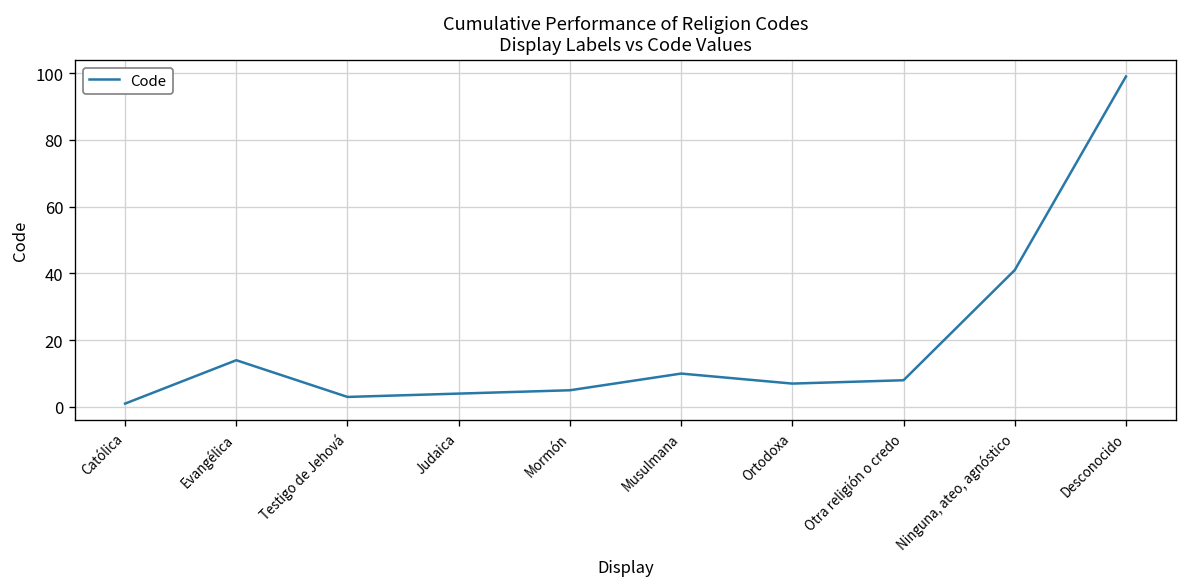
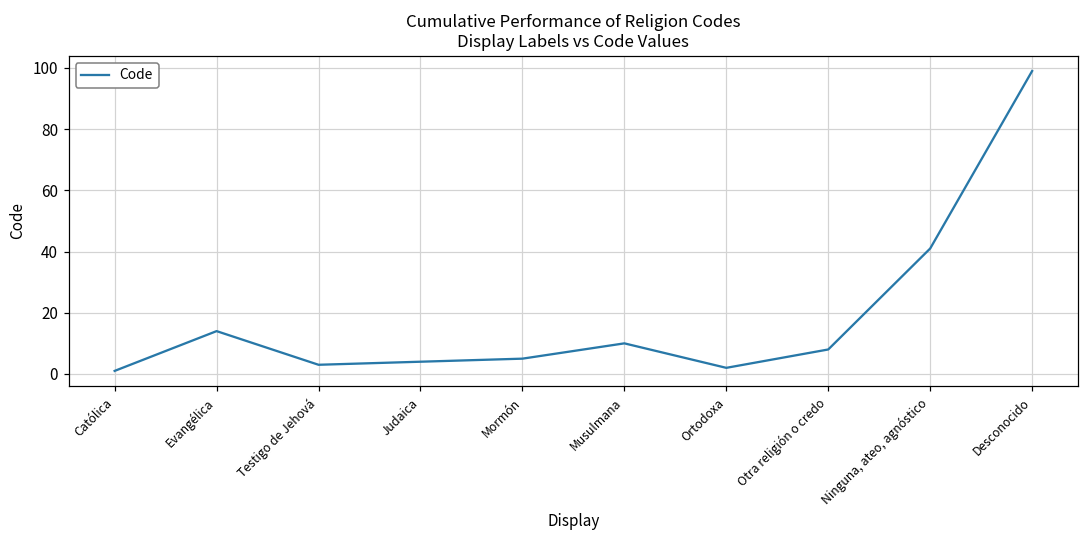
  {
    "Católica": 1,
    "Evangélica": 14,
    "Testigo de Jehová": 3,
    "Judaica": 4,
    "Mormón": 5,
    "Musulmana": 10,
-   "Ortodoxa": 7,
+   "Ortodoxa": 2,
    "Otra religión o credo": 8,
    "Ninguna, ateo, agnóstico": 41,
    "Desconocido": 99
  }
